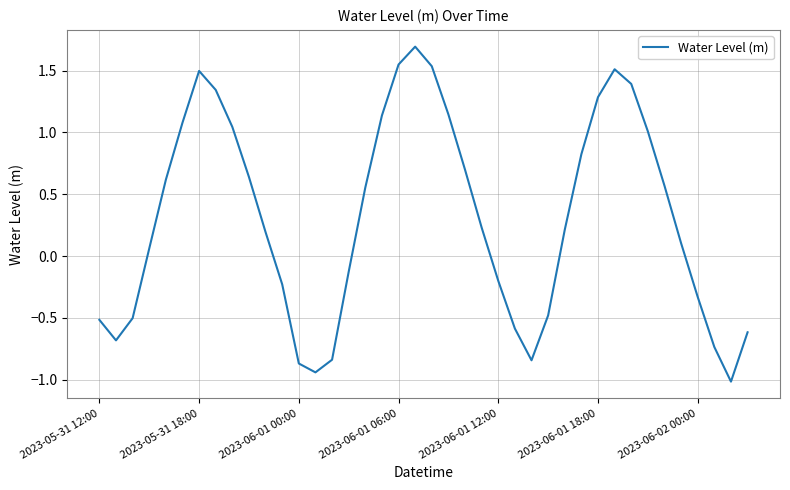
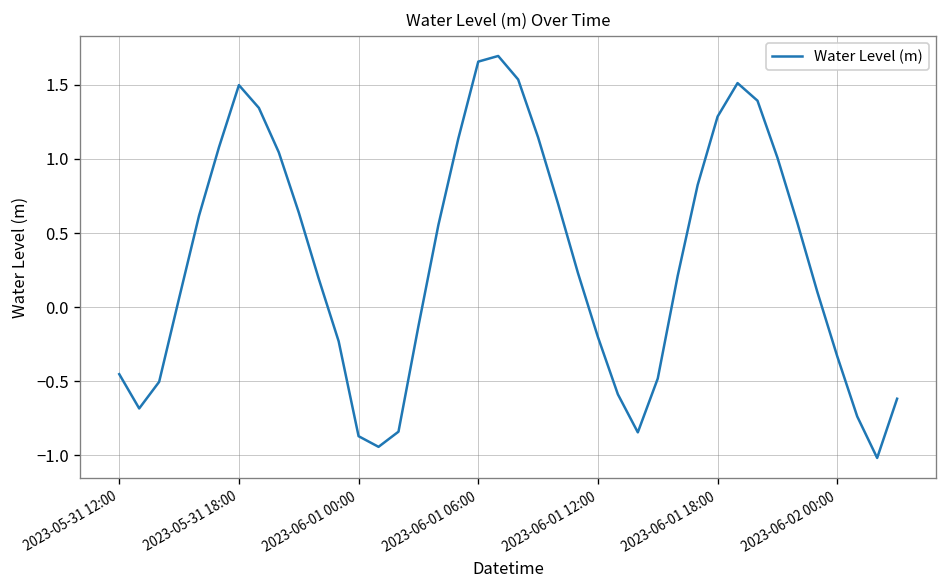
  {
-   "2023-05-31 12:00": -0.52,
+   "2023-05-31 12:00": -0.45,
    "2023-05-31 18:00": 1.50,
    "2023-06-01 00:00": -0.87,
-   "2023-06-01 06:00": 1.55,
+   "2023-06-01 06:00": 1.66,
    "2023-06-01 12:00": -0.20,
    "2023-06-01 18:00": 1.29,
    "2023-06-02 00:00": -0.33
  }
